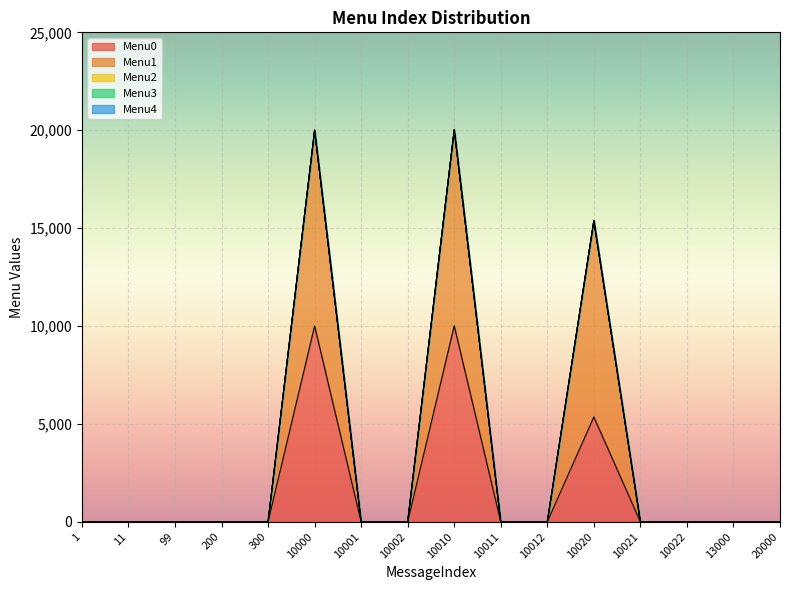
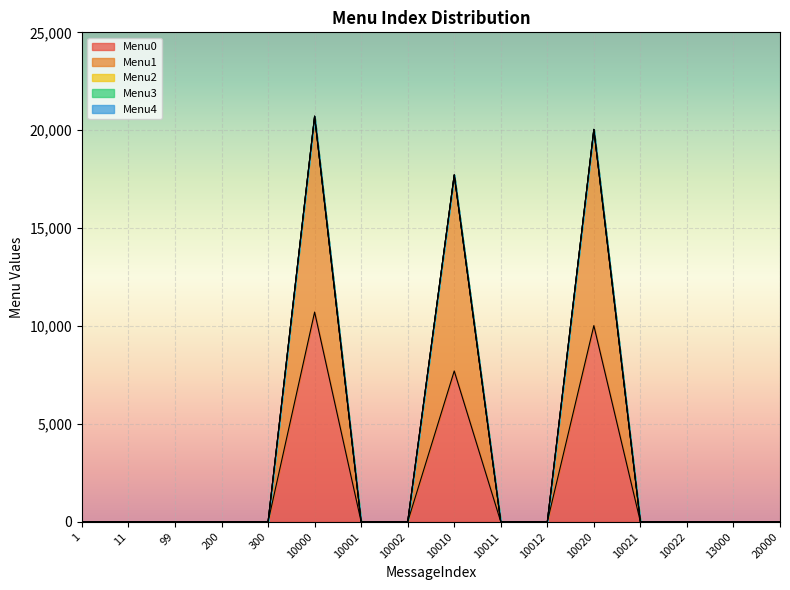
  {
    "Menu0": {
-     "10000": "10,000",
-     "10010": "10,000",
-     "10020": "5,400"
+     "10000": "10,700",
+     "10010": "7,700",
+     "10020": "10,000"
    }
  }
